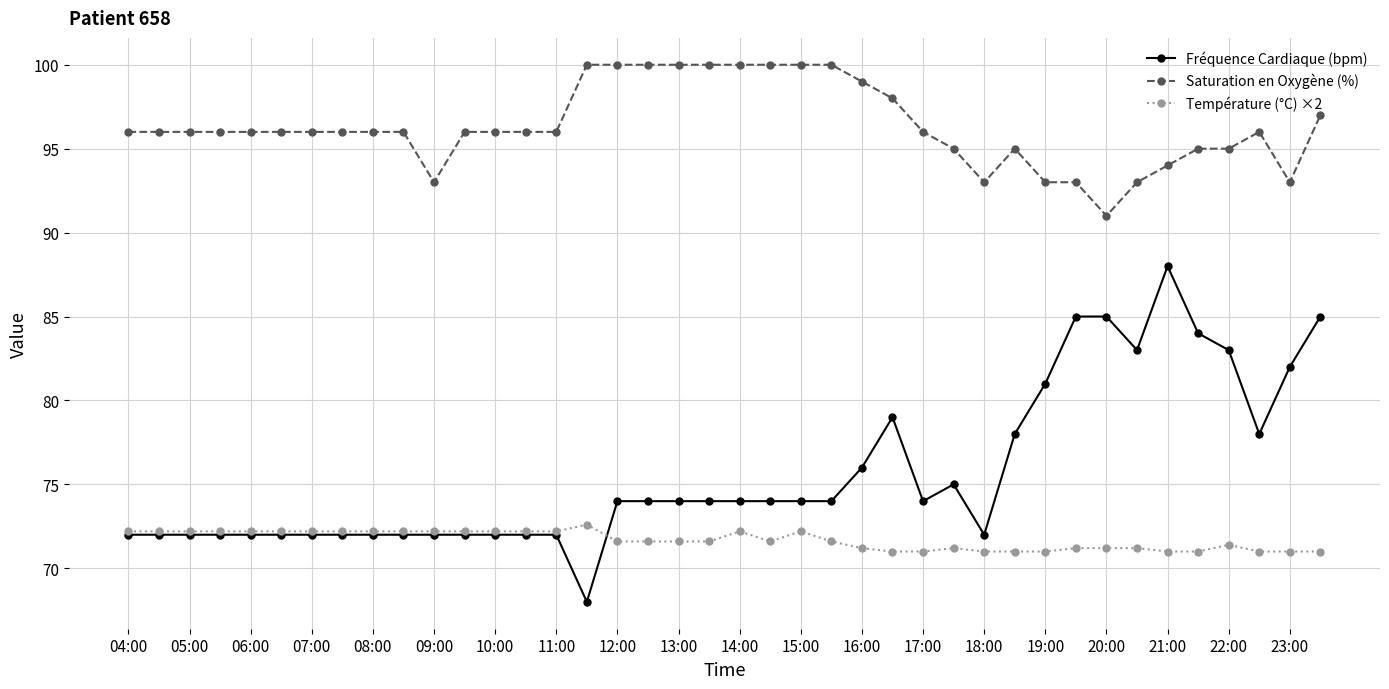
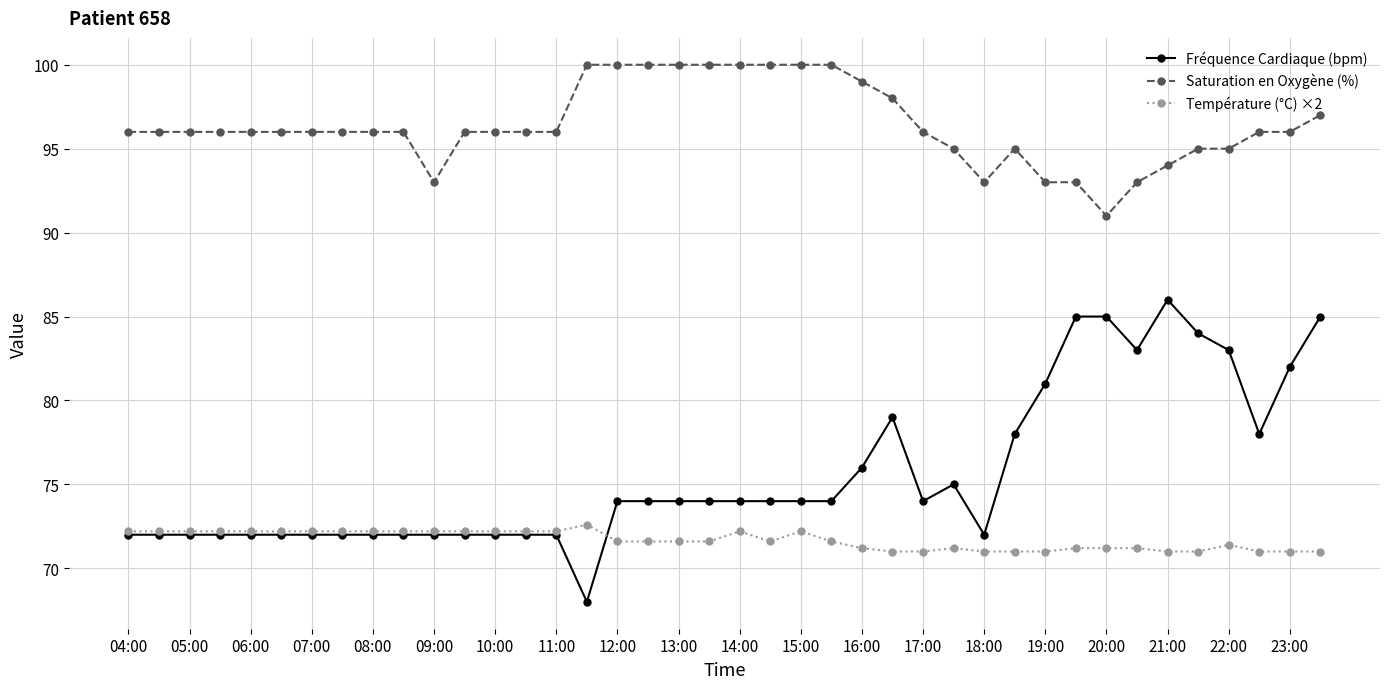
  {
    "Fréquence Cardiaque (bpm)": {
      "04:00": 72,
      "05:00": 72,
      "06:00": 72,
      "07:00": 72,
      "08:00": 72,
      "09:00": 72,
      "10:00": 72,
      "11:00": 72,
      "12:00": 74,
      "13:00": 74,
      "14:00": 74,
      "15:00": 74,
      "16:00": 76,
      "17:00": 74,
      "18:00": 72,
      "19:00": 81,
      "20:00": 85,
-     "21:00": 88,
+     "21:00": 86,
      "22:00": 83,
      "23:00": 82
    },
    "Saturation en Oxygène (%)": {
      "04:00": 96,
      "05:00": 96,
      "06:00": 96,
      "07:00": 96,
      "08:00": 96,
      "09:00": 93,
      "10:00": 96,
      "11:00": 96,
      "12:00": 100,
      "13:00": 100,
      "14:00": 100,
      "15:00": 100,
      "16:00": 99,
      "17:00": 96,
      "18:00": 93,
      "19:00": 93,
      "20:00": 91,
      "21:00": 94,
      "22:00": 95,
-     "23:00": 93
+     "23:00": 96
    },
    "Température (°C) ×2": {
      "04:00": 72.2,
      "05:00": 72.2,
      "06:00": 72.2,
      "07:00": 72.2,
      "08:00": 72.2,
      "09:00": 72.2,
      "10:00": 72.2,
      "11:00": 72.2,
      "12:00": 71.6,
      "13:00": 71.6,
      "14:00": 72.2,
      "15:00": 72.2,
      "16:00": 71.2,
      "17:00": 71,
      "18:00": 71,
      "19:00": 71,
      "20:00": 71.2,
      "21:00": 71,
      "22:00": 71.4,
      "23:00": 71
    }
  }
